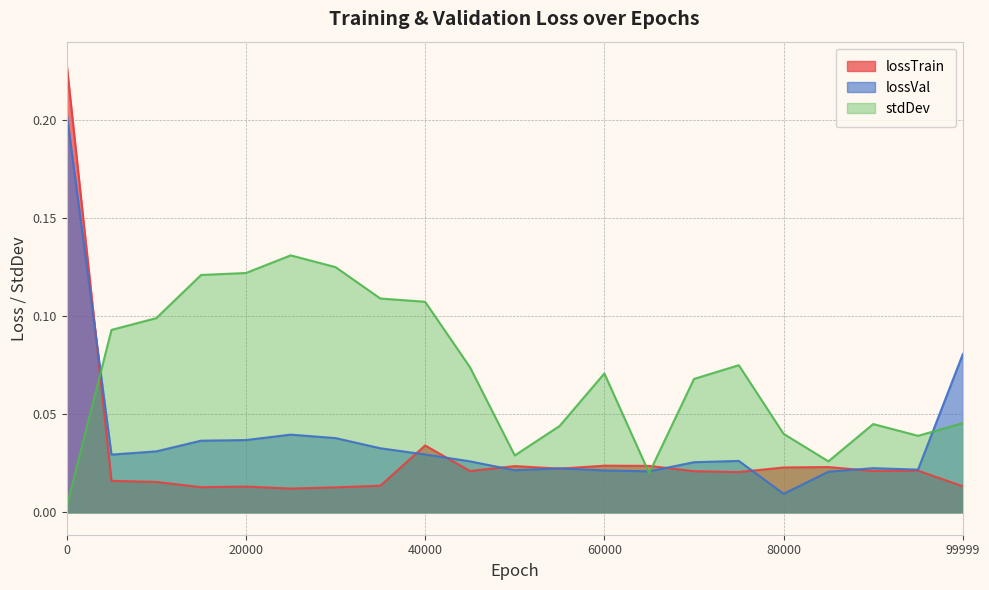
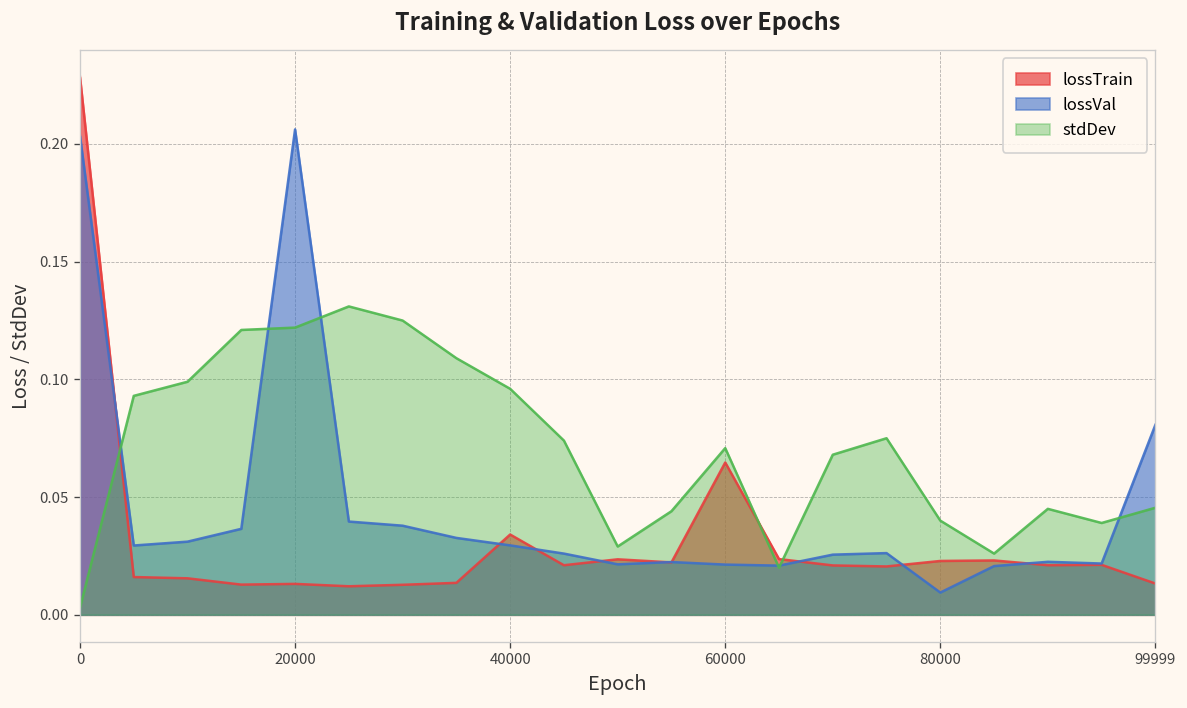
  {
    "lossTrain": {
      "0": 0.229,
      "20000": 0.013,
      "40000": 0.034,
-     "60000": 0.024,
+     "60000": 0.065,
      "80000": 0.023,
      "99999": 0.013
    },
    "lossVal": {
      "0": 0.203,
-     "20000": 0.037,
+     "20000": 0.206,
      "40000": 0.029,
      "60000": 0.021,
      "80000": 0.009,
      "99999": 0.081
    },
    "stdDev": {
      "0": 0.003,
      "20000": 0.122,
-     "40000": 0.107,
+     "40000": 0.096,
      "60000": 0.071,
      "80000": 0.040,
      "99999": 0.045
    }
  }
